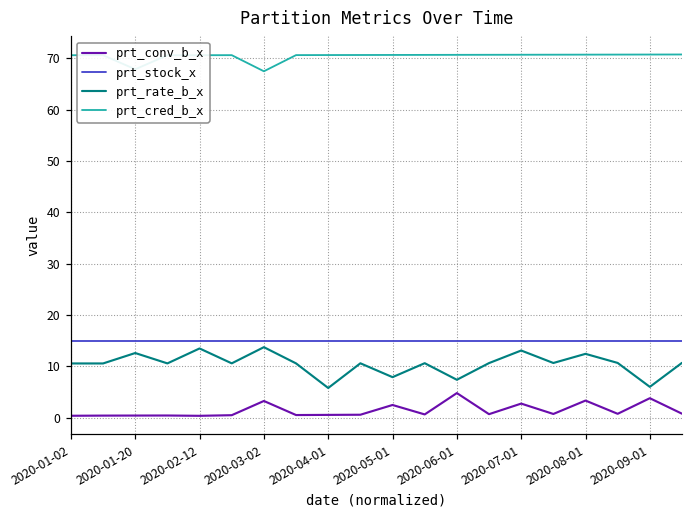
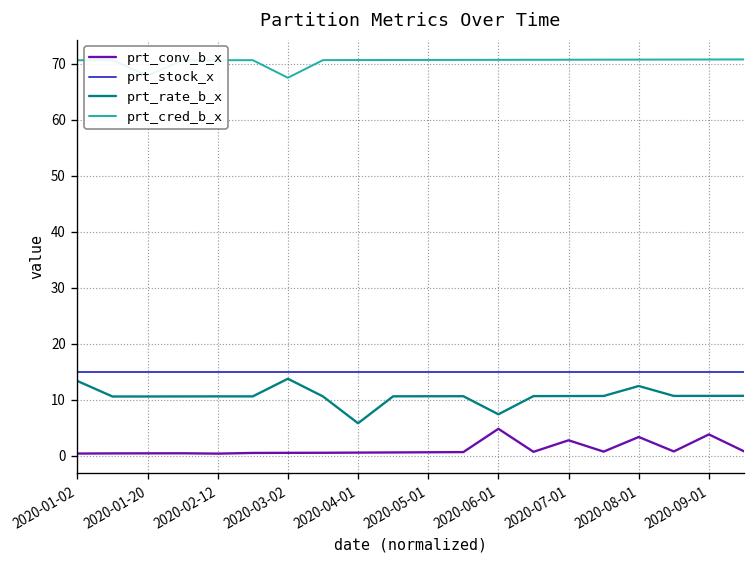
  {
    "prt_conv_b_x": {
      "2020-01-02": 0,
      "2020-01-20": 0,
      "2020-02-12": 0,
-     "2020-03-02": 3,
+     "2020-03-02": 1,
      "2020-04-01": 1,
-     "2020-05-01": 2,
+     "2020-05-01": 1,
      "2020-06-01": 5,
      "2020-07-01": 3,
      "2020-08-01": 3,
      "2020-09-01": 4
    },
    "prt_stock_x": {
      "2020-01-02": 15,
      "2020-01-20": 15,
      "2020-02-12": 15,
      "2020-03-02": 15,
      "2020-04-01": 15,
      "2020-05-01": 15,
      "2020-06-01": 15,
      "2020-07-01": 15,
      "2020-08-01": 15,
      "2020-09-01": 15
    },
    "prt_rate_b_x": {
-     "2020-01-02": 11,
-     "2020-01-20": 13,
-     "2020-02-12": 14,
+     "2020-01-02": 13,
+     "2020-01-20": 11,
+     "2020-02-12": 11,
      "2020-03-02": 14,
      "2020-04-01": 6,
-     "2020-05-01": 8,
+     "2020-05-01": 11,
      "2020-06-01": 7,
-     "2020-07-01": 13,
+     "2020-07-01": 11,
      "2020-08-01": 12,
-     "2020-09-01": 6
+     "2020-09-01": 11
    },
    "prt_cred_b_x": {
      "2020-01-02": 71,
      "2020-03-02": 67,
      "2020-04-01": 71,
      "2020-05-01": 71,
      "2020-06-01": 71,
      "2020-07-01": 71,
      "2020-08-01": 71,
      "2020-09-01": 71
    }
  }
